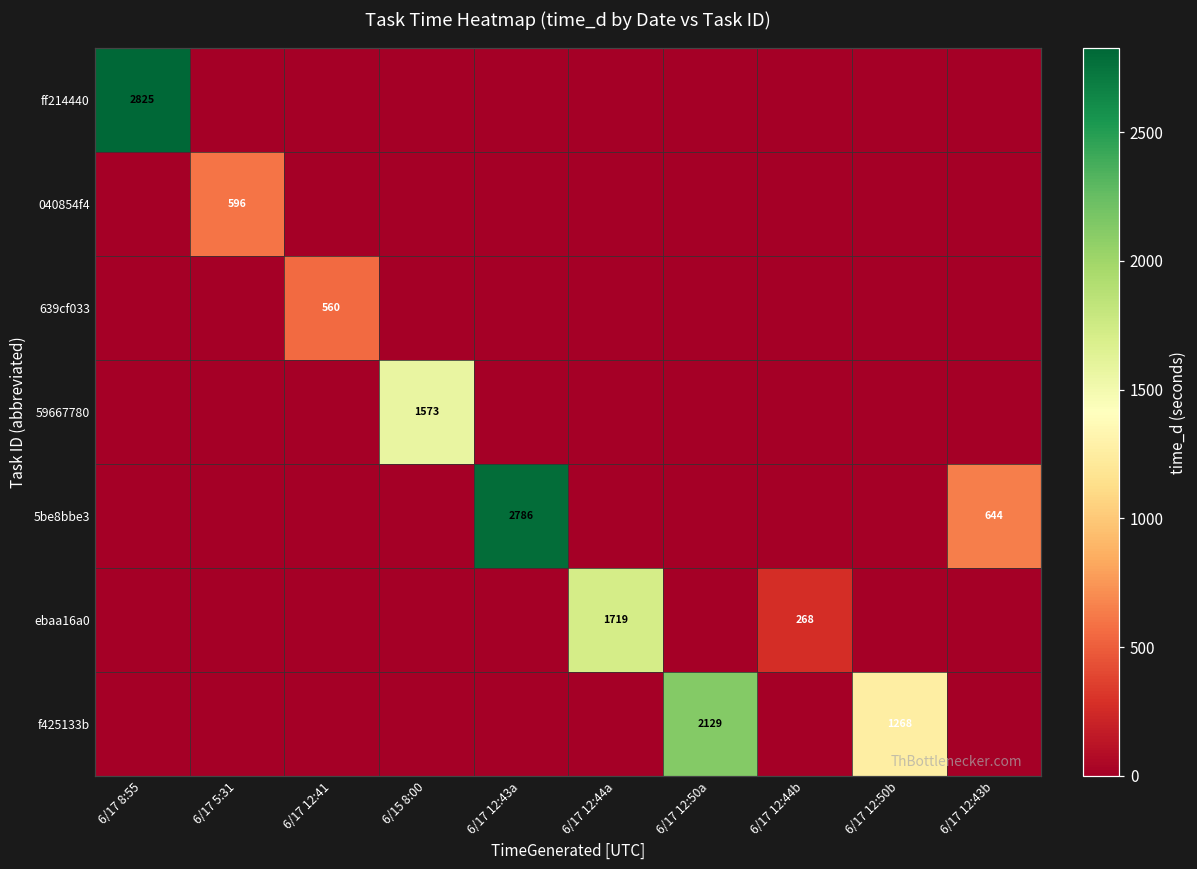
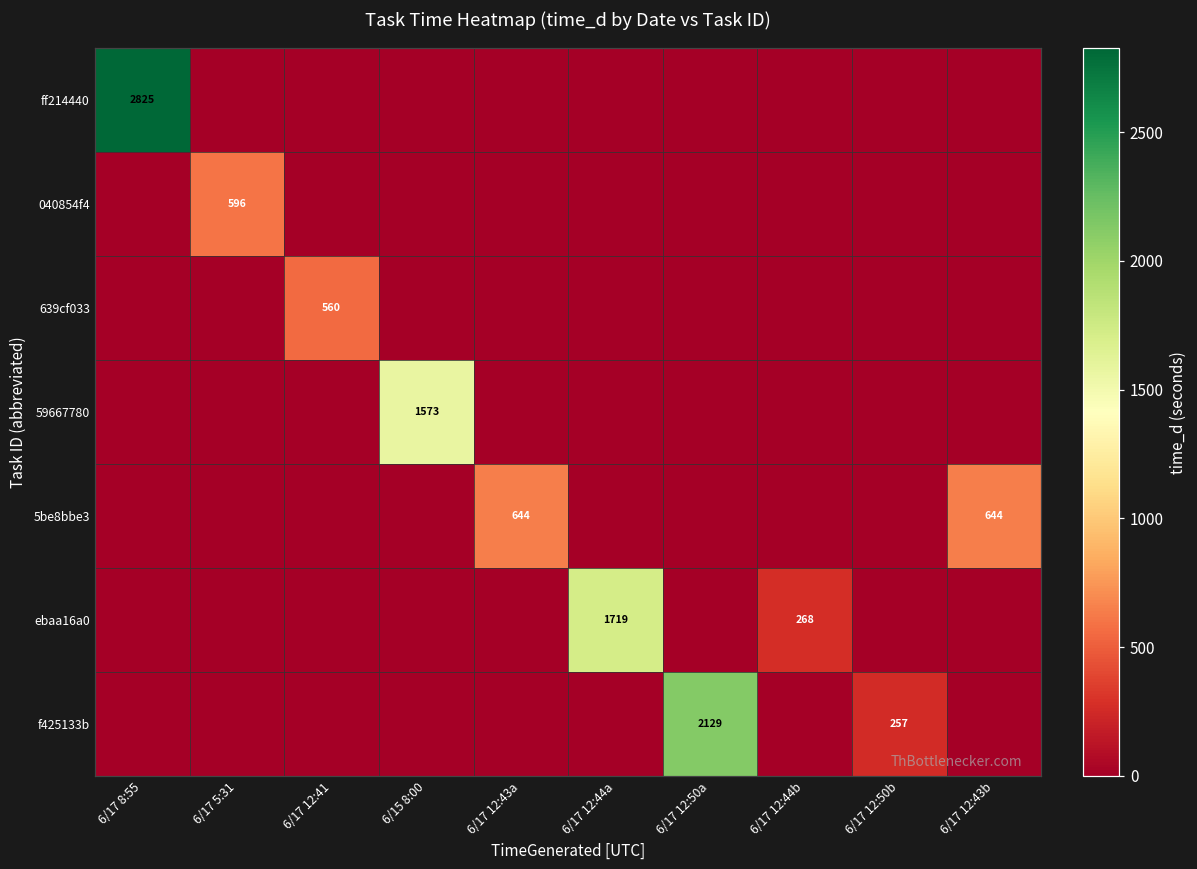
  {
    "ff214440": {
      "6/17 8:55": 2825
    },
    "040854f4": {
      "6/17 5:31": 596
    },
    "639cf033": {
      "6/17 12:41": 560
    },
    "59667780": {
      "6/15 8:00": 1573
    },
    "5be8bbe3": {
-     "6/17 12:43a": 2786,
+     "6/17 12:43a": 644,
      "6/17 12:43b": 644
    },
    "ebaa16a0": {
      "6/17 12:44a": 1719,
      "6/17 12:44b": 268
    },
    "f425133b": {
      "6/17 12:50a": 2129,
-     "6/17 12:50b": 1268
+     "6/17 12:50b": 257
    }
  }
